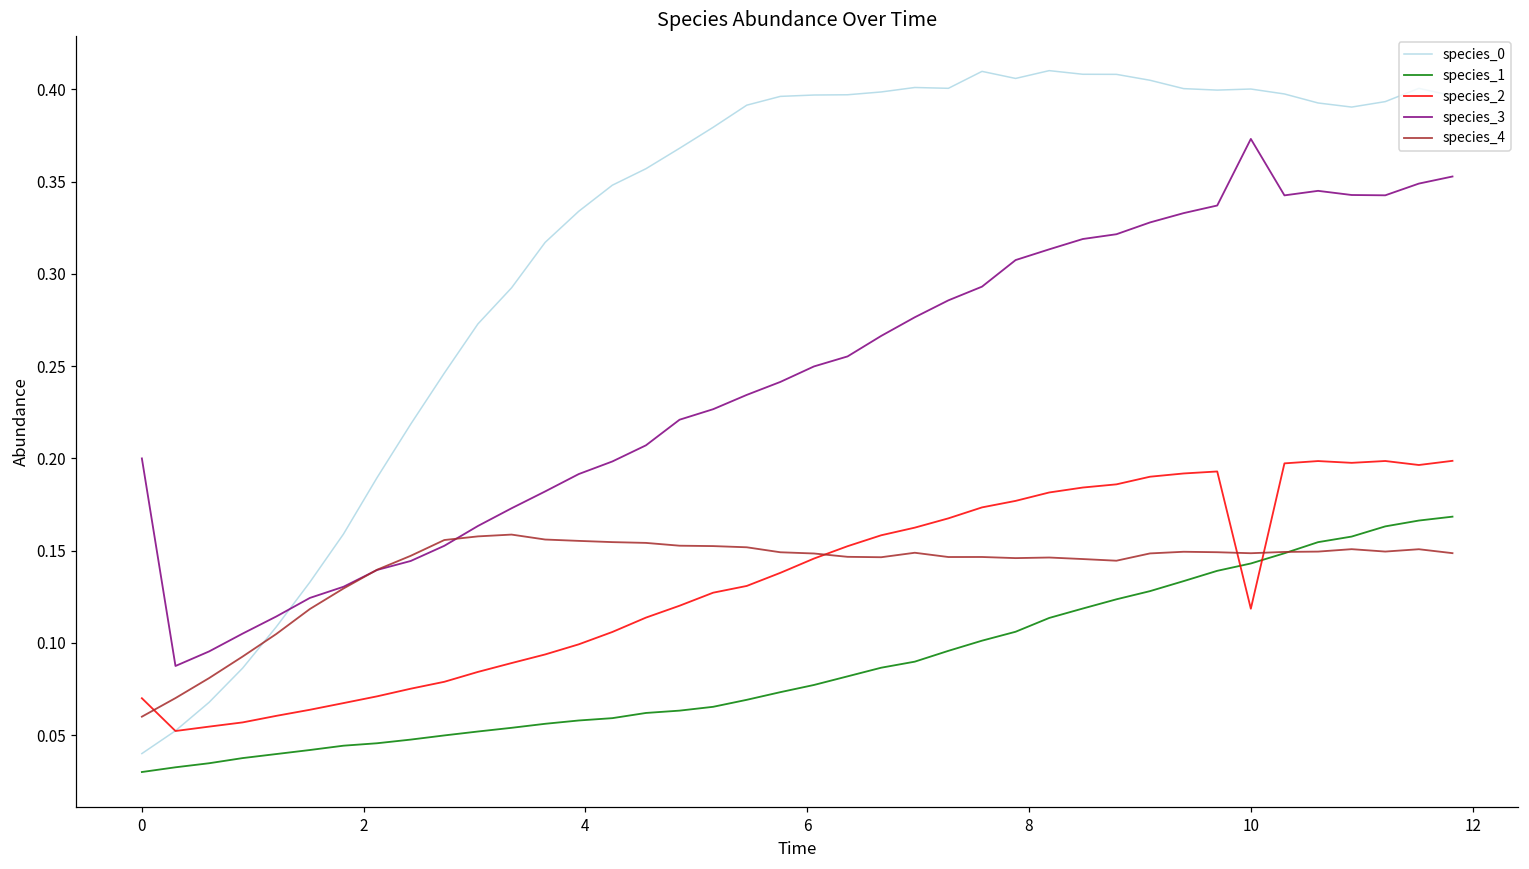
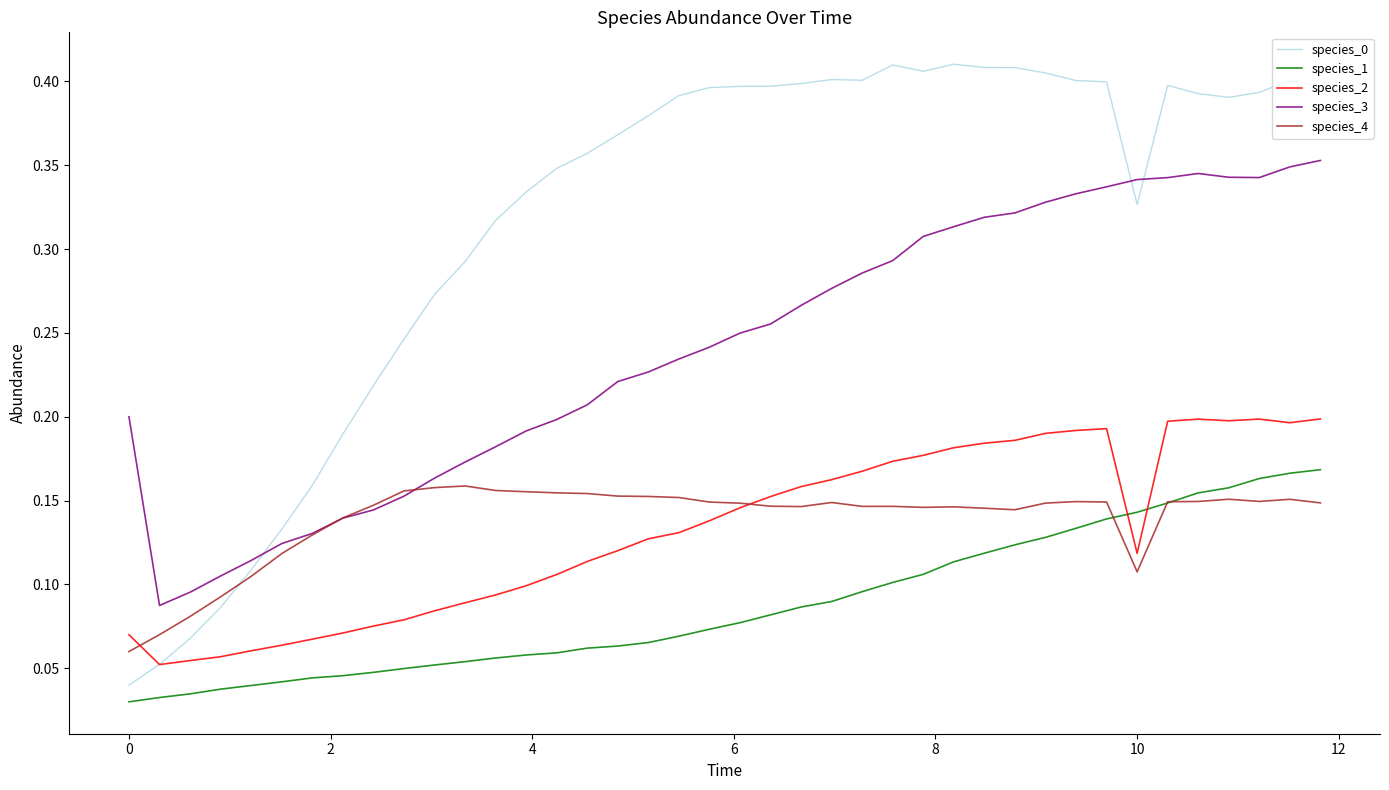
  {
    "species_0": {
      "0": 0.040,
-     "10": 0.400
+     "10": 0.327
    },
    "species_1": {
      "0": 0.030,
      "10": 0.143
    },
    "species_2": {
      "0": 0.070,
      "10": 0.119
    },
    "species_3": {
      "0": 0.200,
-     "10": 0.373
+     "10": 0.341
    },
    "species_4": {
      "0": 0.060,
-     "10": 0.149
+     "10": 0.108
    }
  }
